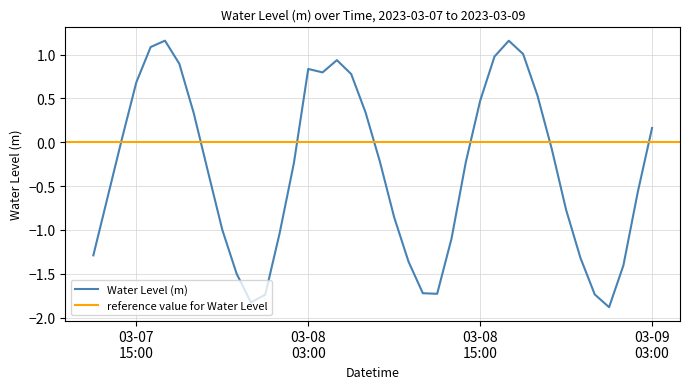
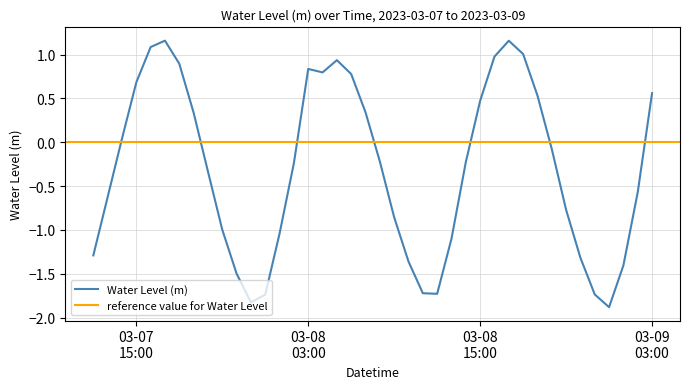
  {
    "03-07 15:00": 0.7,
    "03-08 03:00": 0.8,
    "03-08 15:00": 0.5,
-   "03-09 03:00": 0.2
+   "03-09 03:00": 0.6
  }
